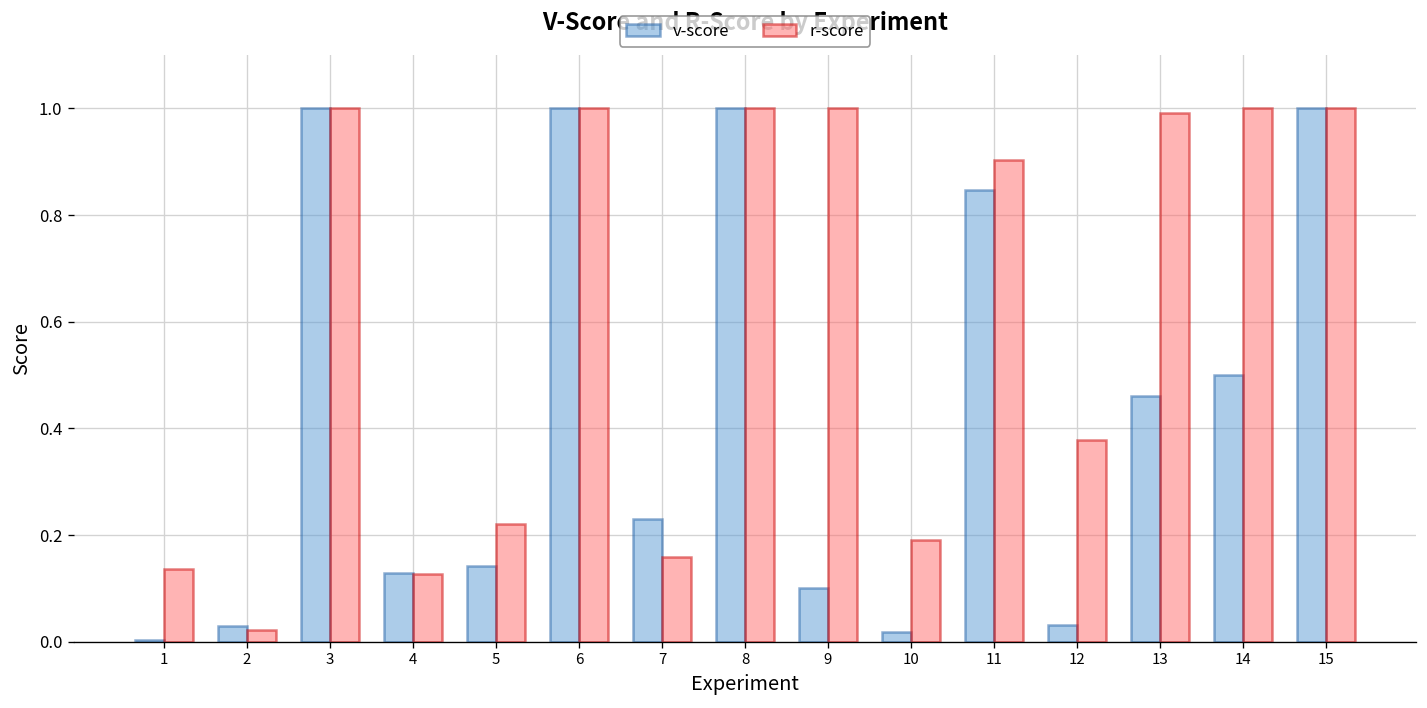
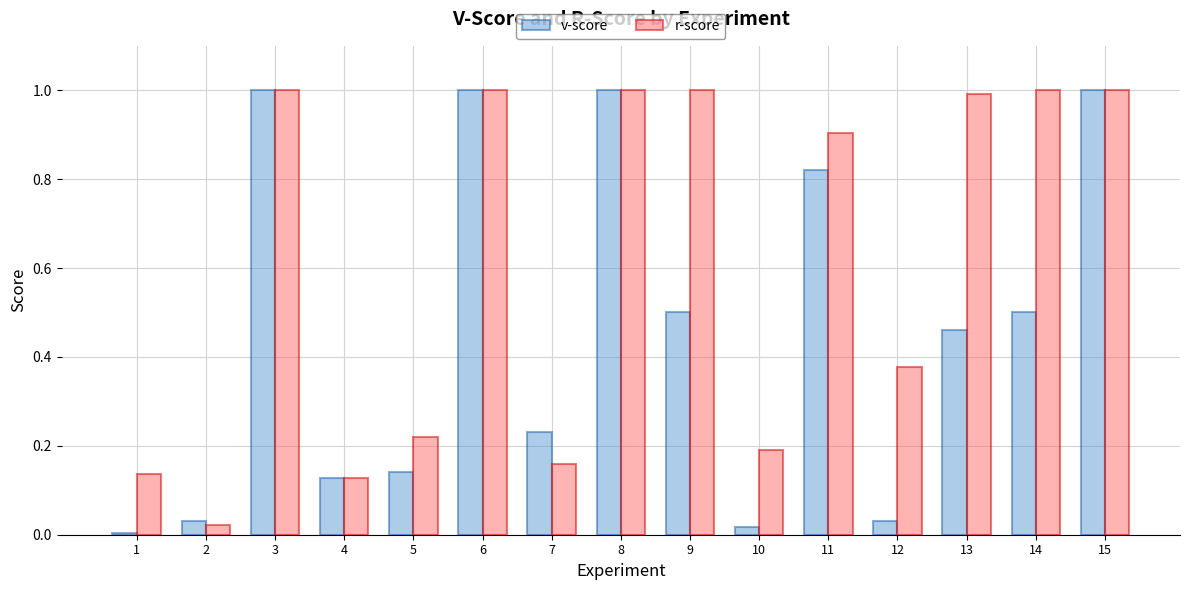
  {
    "v-score": {
      "2": 0.03,
      "3": 1.00,
      "4": 0.13,
      "5": 0.14,
      "6": 1.00,
      "7": 0.23,
      "8": 1.00,
-     "9": 0.1,
+     "9": 0.5,
      "10": 0.02,
-     "11": 0.85,
+     "11": 0.82,
      "12": 0.03,
      "13": 0.46,
      "14": 0.50,
      "15": 1.00
    },
    "r-score": {
      "1": 0.14,
      "2": 0.02,
      "3": 1.00,
      "4": 0.13,
      "5": 0.22,
      "6": 1.00,
      "7": 0.16,
      "8": 1.00,
      "9": 1.00,
      "10": 0.19,
      "11": 0.90,
      "12": 0.38,
      "13": 0.99,
      "14": 1.00,
      "15": 1.00
    }
  }
